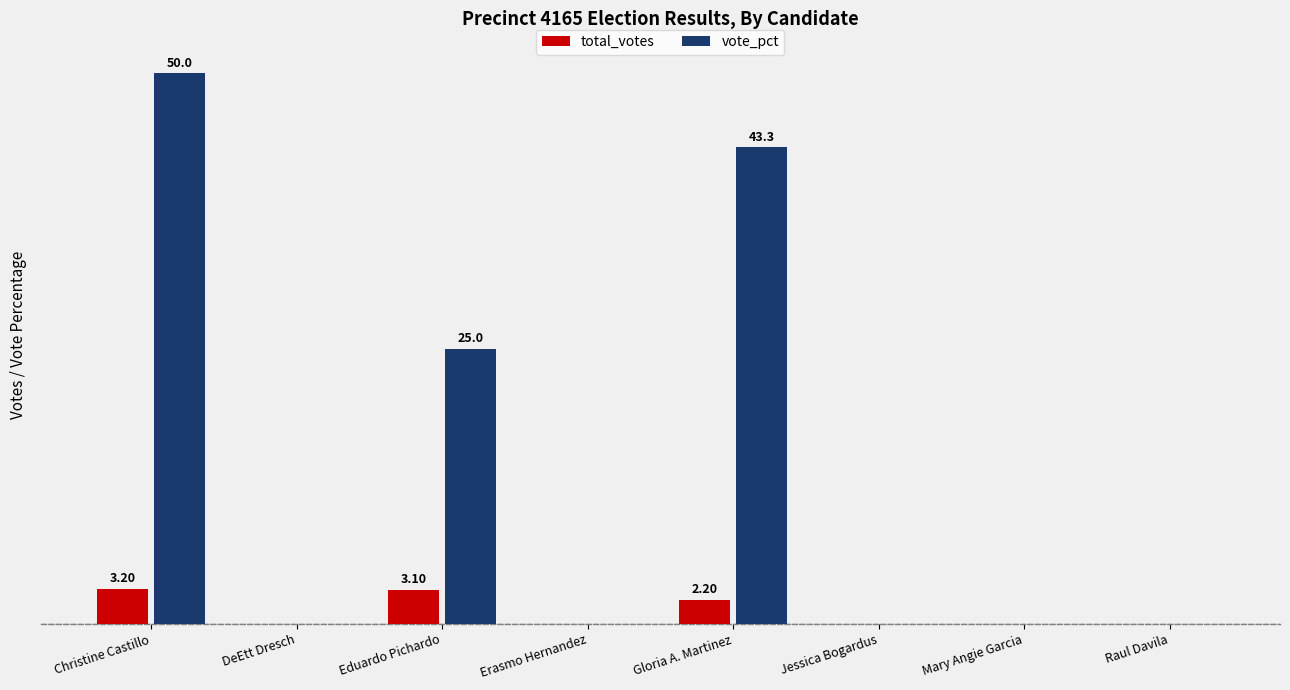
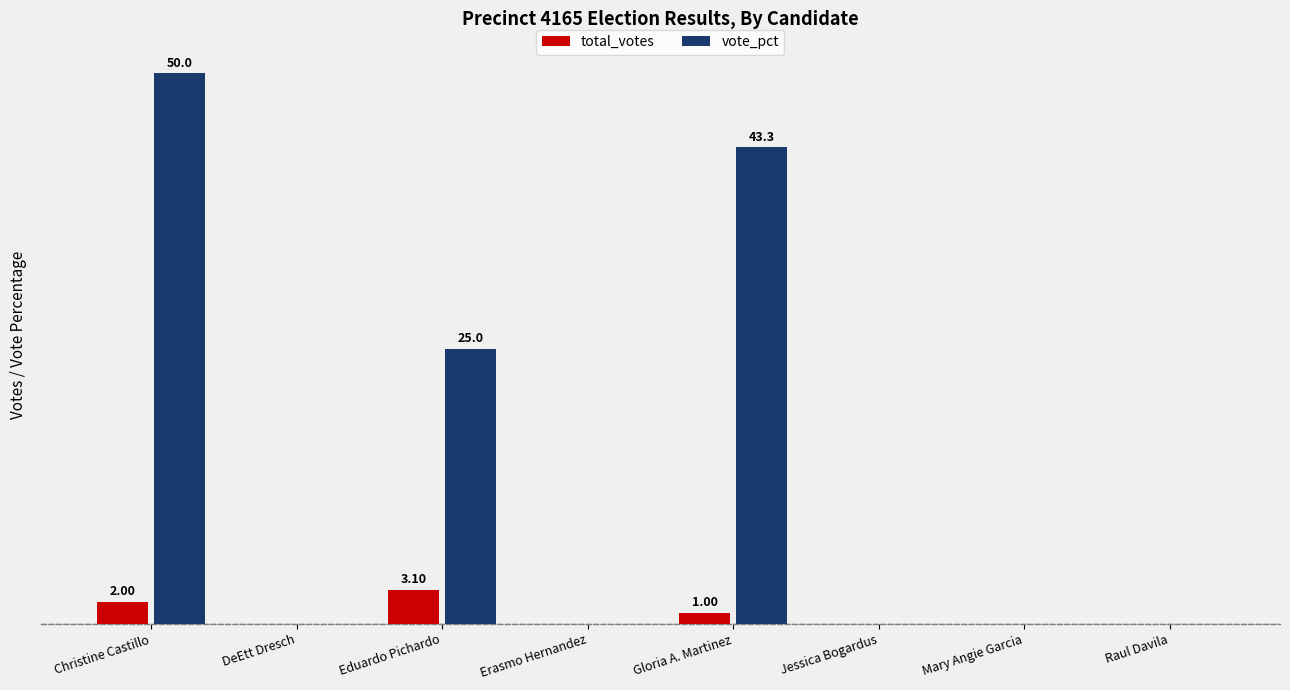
  {
    "total_votes": {
-     "Christine Castillo": 3.20,
+     "Christine Castillo": 2.00,
      "Eduardo Pichardo": 3.10,
-     "Gloria A. Martinez": 2.20
+     "Gloria A. Martinez": 1.00
    },
    "vote_pct": {
      "Christine Castillo": 50.0,
      "Eduardo Pichardo": 25.0,
      "Gloria A. Martinez": 43.3
    }
  }
